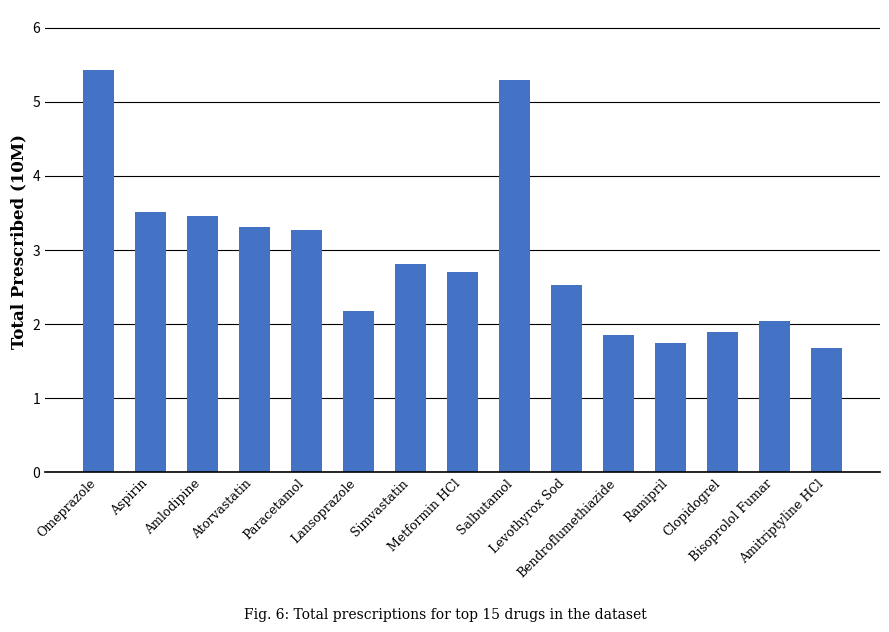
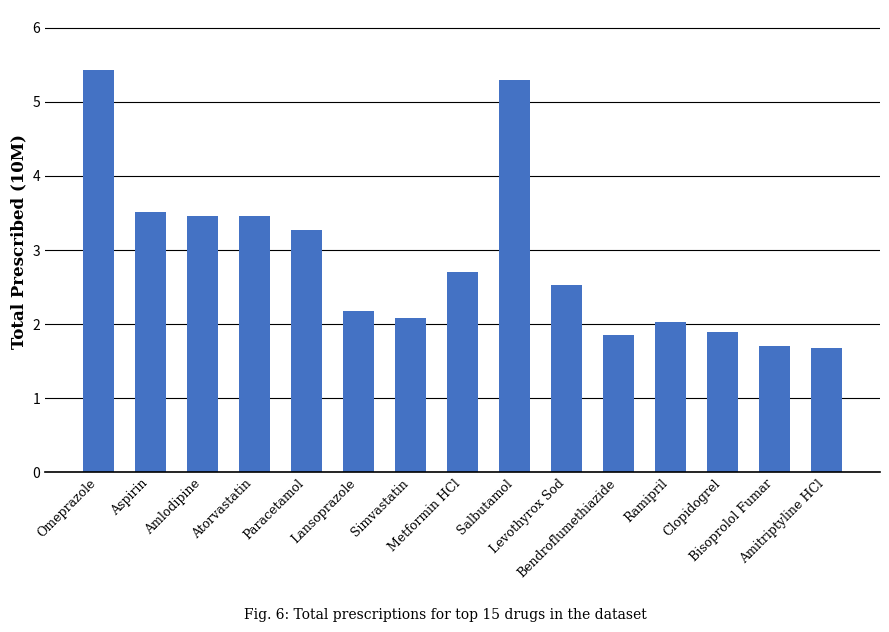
  {
    "Omeprazole": 5.4,
    "Aspirin": 3.5,
    "Amlodipine": 3.5,
-   "Atorvastatin": 3.3,
+   "Atorvastatin": 3.5,
    "Paracetamol": 3.3,
    "Lansoprazole": 2.2,
-   "Simvastatin": 2.8,
+   "Simvastatin": 2.1,
    "Metformin HCl": 2.7,
    "Salbutamol": 5.3,
    "Levothyrox Sod": 2.5,
    "Bendroflumethiazide": 1.9,
-   "Ramipril": 1.7,
+   "Ramipril": 2.0,
    "Clopidogrel": 1.9,
-   "Bisoprolol Fumar": 2.0,
+   "Bisoprolol Fumar": 1.7,
    "Amitriptyline HCl": 1.7
  }
